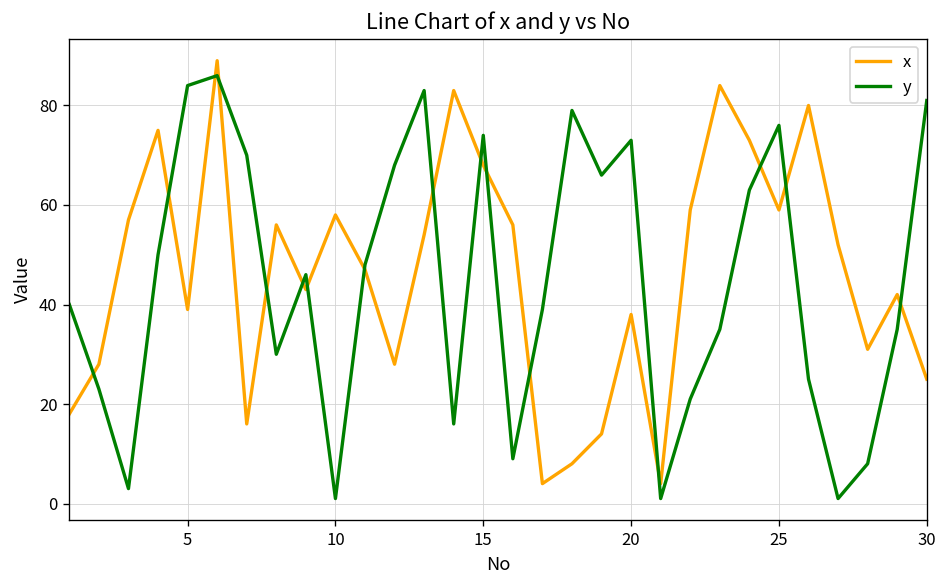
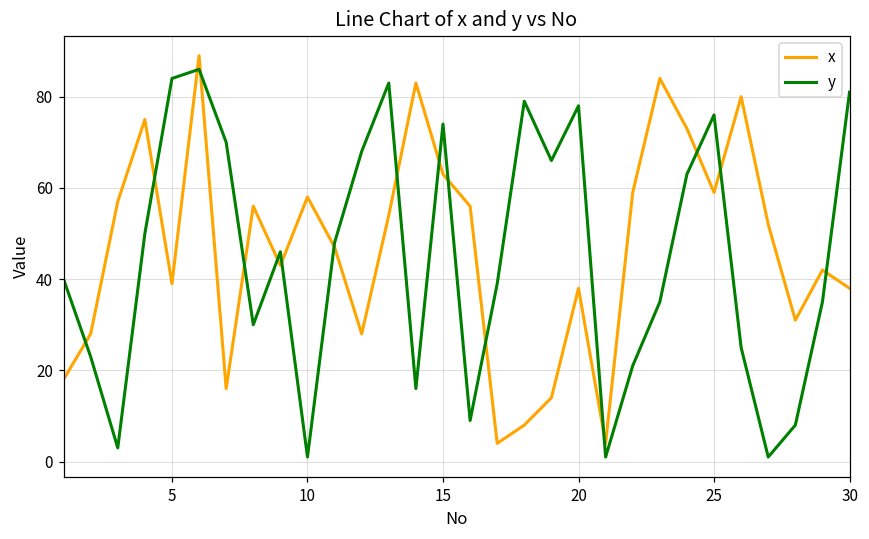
  {
    "x": {
      "5": 39,
      "10": 58,
-     "15": 68,
+     "15": 63,
      "20": 38,
      "25": 59,
-     "30": 25
+     "30": 38
    },
    "y": {
      "5": 84,
      "10": 1,
      "15": 74,
-     "20": 73,
+     "20": 78,
      "25": 76,
      "30": 81
    }
  }
